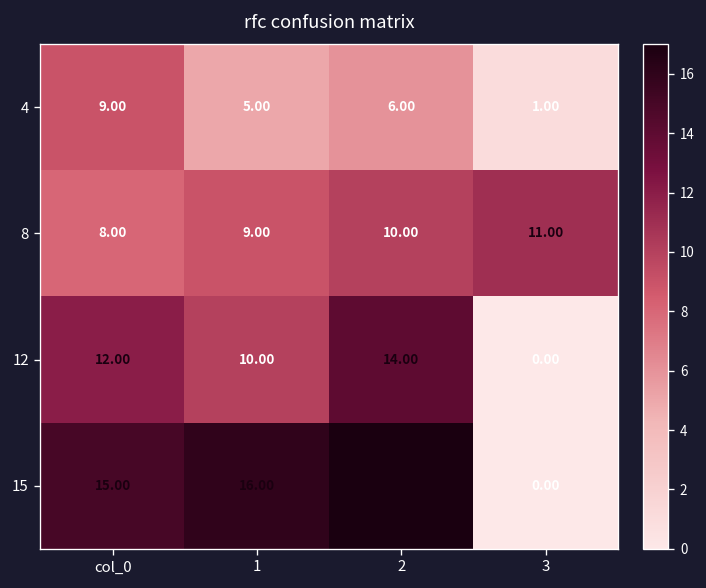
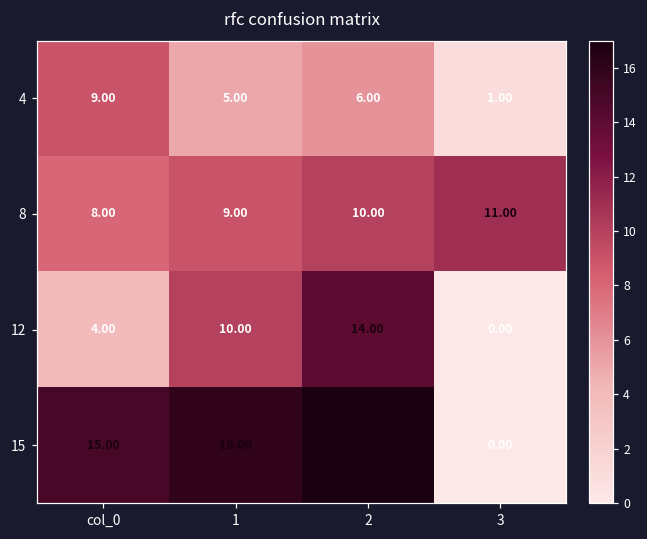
  {
    "4": {
      "col_0": 9.00,
      "1": 5.00,
      "2": 6.00
    },
    "8": {
      "col_0": 8.00,
      "1": 9.00,
      "2": 10.00,
      "3": 11.00
    },
    "12": {
-     "col_0": 12.00,
+     "col_0": 4.00,
      "1": 10.00,
      "2": 14.00
    }
  }
